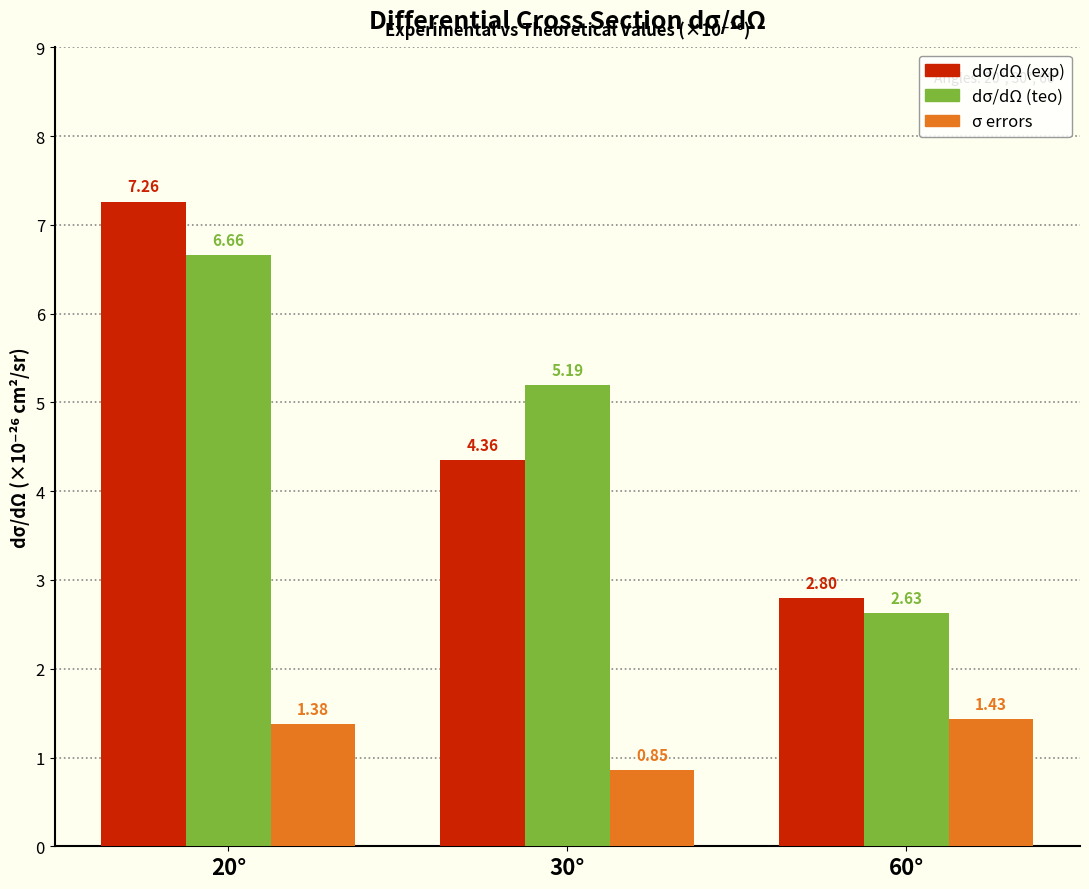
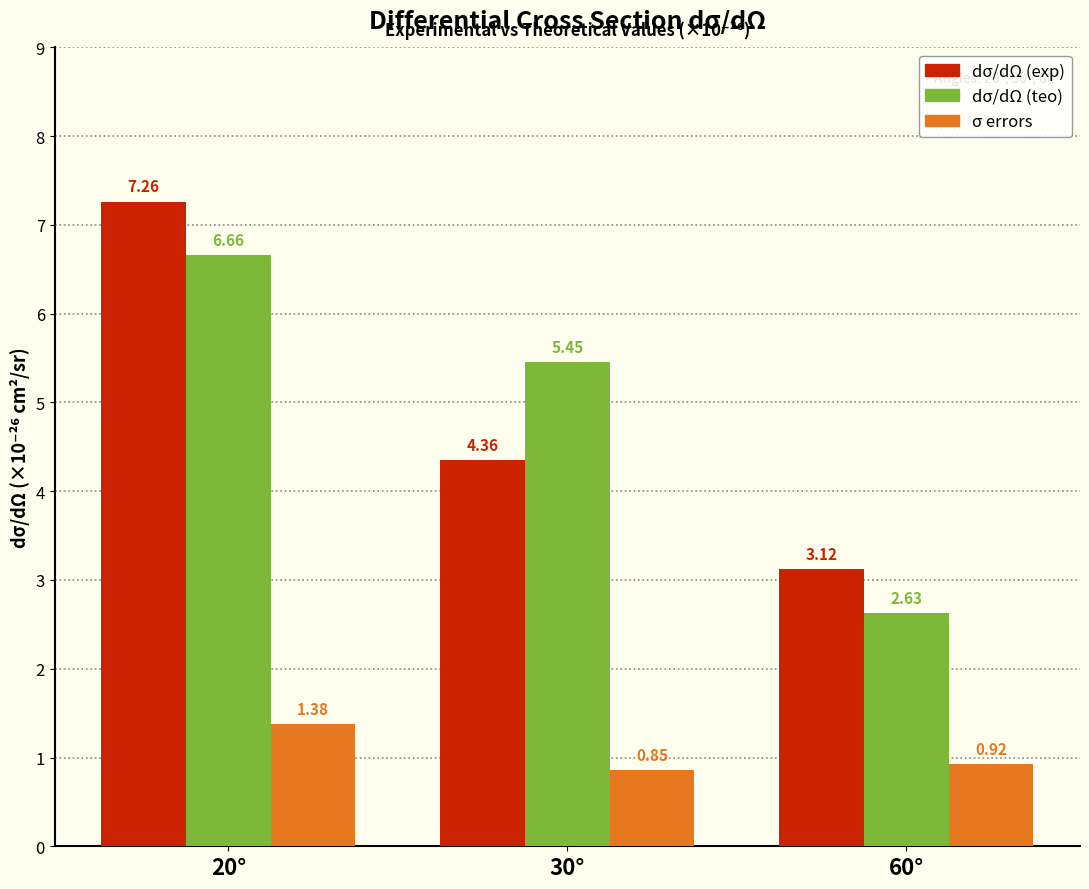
  {
    "dσ/dΩ (exp)": {
      "20°": 7.26,
      "30°": 4.36,
-     "60°": 2.80
+     "60°": 3.12
    },
    "dσ/dΩ (teo)": {
      "20°": 6.66,
-     "30°": 5.19,
+     "30°": 5.45,
      "60°": 2.63
    },
    "σ errors": {
      "20°": 1.38,
      "30°": 0.85,
-     "60°": 1.43
+     "60°": 0.92
    }
  }
